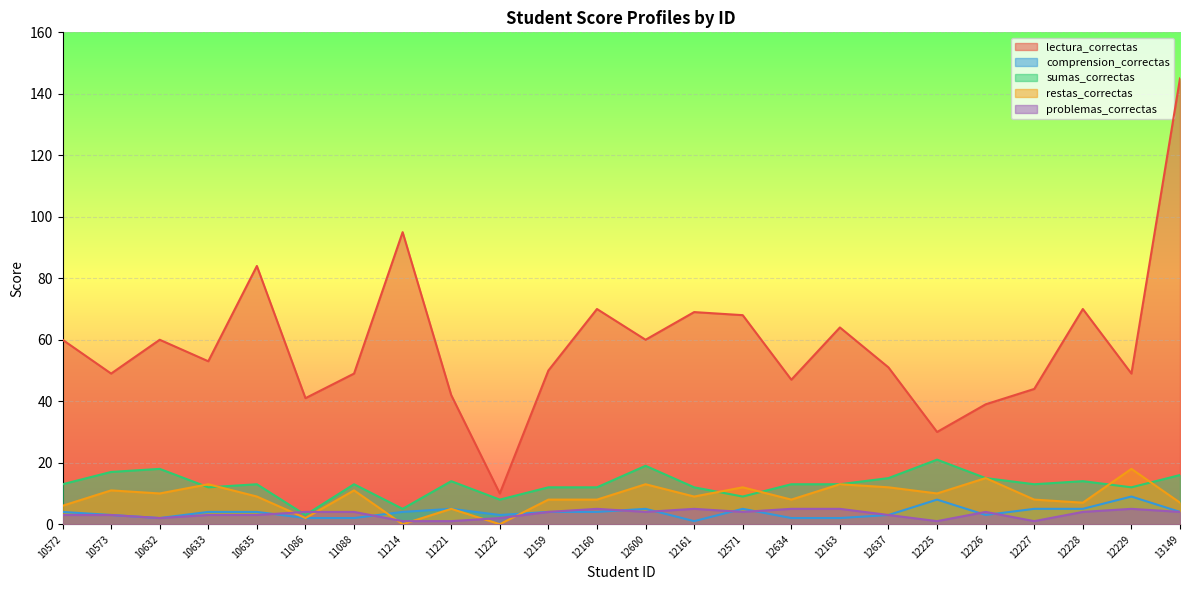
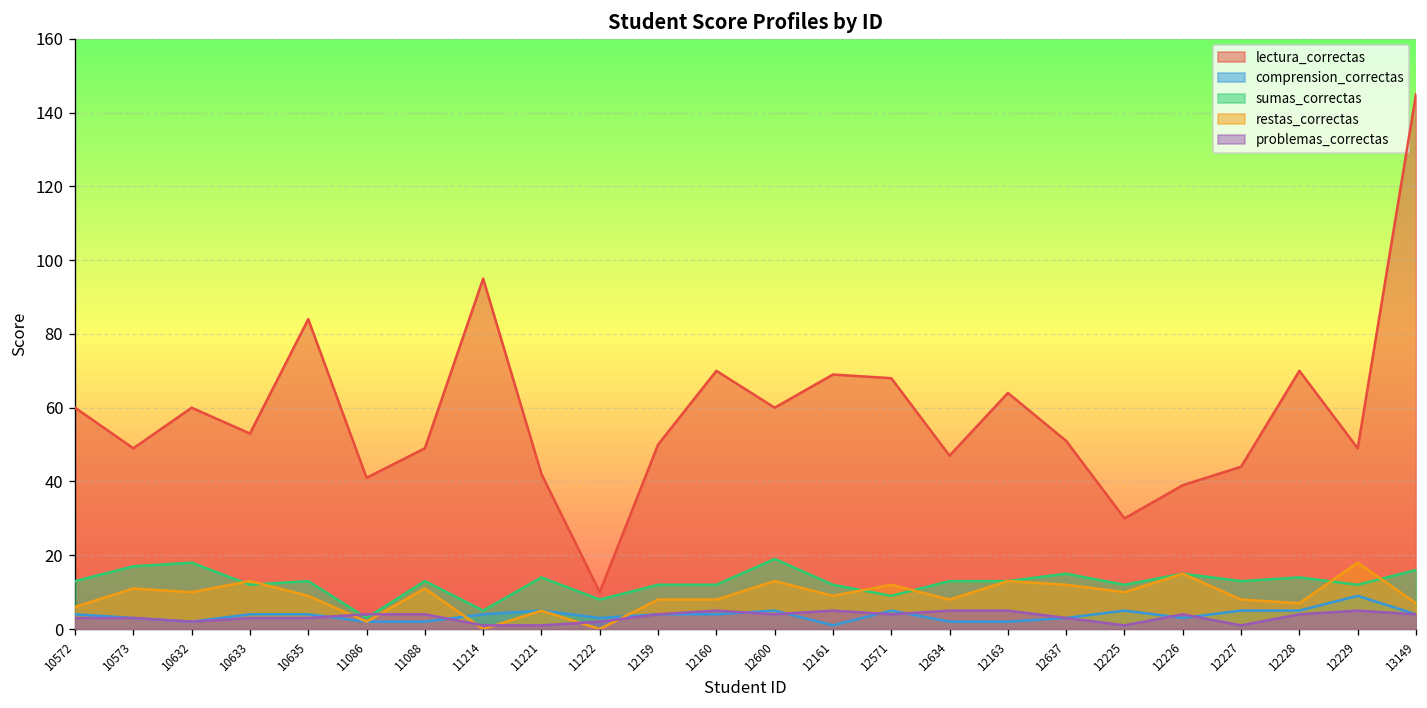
  {
    "lectura_correctas": {
      "10572": 60,
      "10573": 49,
      "10632": 60,
      "10633": 53,
      "10635": 84,
      "11086": 41,
      "11088": 49,
      "11214": 95,
      "11221": 42,
      "11222": 10,
      "12159": 50,
      "12160": 70,
      "12600": 60,
      "12161": 69,
      "12571": 68,
      "12634": 47,
      "12163": 64,
      "12637": 51,
      "12225": 30,
      "12226": 39,
      "12227": 44,
      "12228": 70,
      "12229": 49,
      "13149": 145
    },
    "comprension_correctas": {
      "10572": 4,
      "10633": 4,
      "10635": 4,
      "11088": 2,
      "11214": 4,
      "11222": 3,
      "12160": 4,
      "12600": 5,
      "12161": 1,
      "12571": 5,
      "12634": 2,
      "12163": 2,
-     "12225": 8,
+     "12225": 5,
      "12226": 3,
      "12227": 5,
      "12228": 5,
      "12229": 9
    },
    "sumas_correctas": {
      "10572": 13,
      "10573": 17,
      "10632": 18,
      "10633": 12,
      "10635": 13,
      "11086": 3,
      "11088": 13,
      "11214": 5,
      "11221": 14,
      "11222": 8,
      "12159": 12,
      "12160": 12,
      "12600": 19,
      "12161": 12,
      "12571": 9,
      "12634": 13,
      "12637": 15,
-     "12225": 21,
+     "12225": 12,
      "12227": 13,
      "12228": 14,
      "12229": 12,
      "13149": 16
    },
    "restas_correctas": {
      "10572": 6,
      "10573": 11,
      "10632": 10,
      "10633": 13,
      "10635": 9,
      "11088": 11,
      "11214": 0,
      "11222": 0,
      "12159": 8,
      "12160": 8,
      "12600": 13,
      "12161": 9,
      "12571": 12,
      "12634": 8,
      "12637": 12,
      "12225": 10,
      "12227": 8,
      "12228": 7,
      "12229": 18,
      "13149": 7
    },
    "problemas_correctas": {
      "10572": 3,
      "10633": 3,
      "10635": 3,
      "11086": 4,
      "11088": 4,
      "11214": 1,
      "11221": 1,
      "11222": 2,
      "12160": 5,
      "12600": 4,
      "12161": 5,
      "12571": 4,
      "12634": 5,
      "12163": 5,
      "12225": 1,
      "12226": 4,
      "12227": 1,
      "12228": 4,
      "12229": 5
    }
  }
